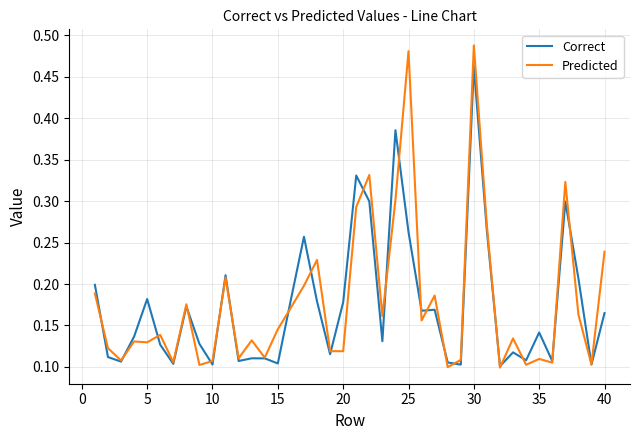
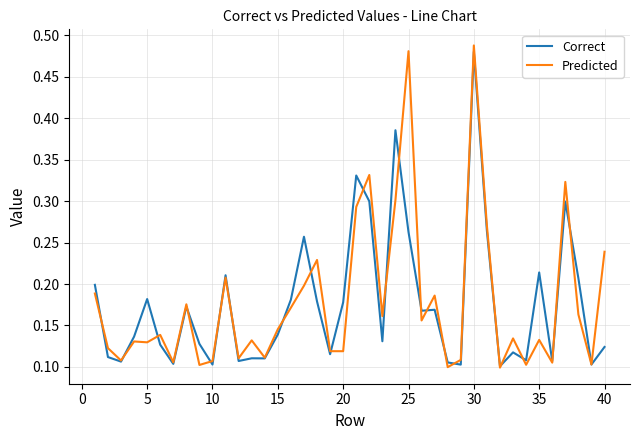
  {
    "Correct": {
      "5": 0.18,
      "10": 0.10,
-     "15": 0.10,
+     "15": 0.14,
      "20": 0.18,
      "25": 0.26,
-     "30": 0.46,
-     "35": 0.14,
-     "40": 0.16
+     "30": 0.48,
+     "35": 0.21,
+     "40": 0.12
    },
    "Predicted": {
      "5": 0.13,
      "10": 0.11,
      "15": 0.15,
      "20": 0.12,
      "25": 0.48,
      "30": 0.49,
-     "35": 0.11,
+     "35": 0.13,
      "40": 0.24
    }
  }
